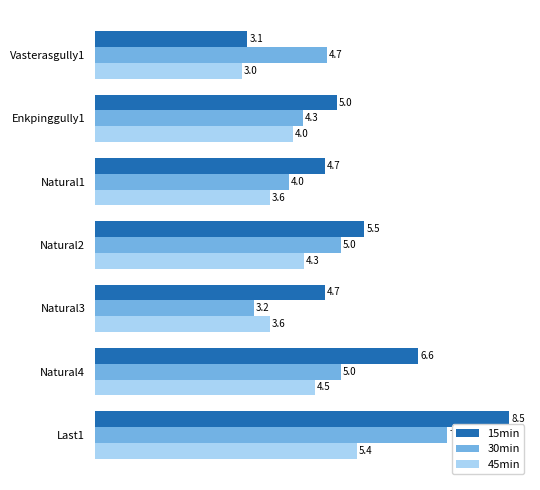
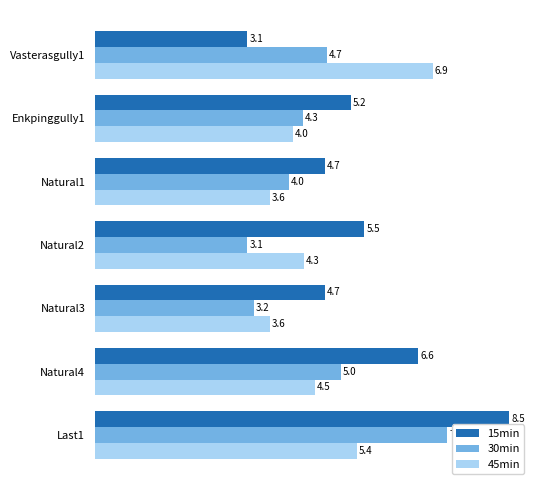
  {
    "15min": {
-     "Enkpinggully1": 5.0
+     "Enkpinggully1": 5.2
    },
    "30min": {
-     "Natural2": 5.0
+     "Natural2": 3.1
    },
    "45min": {
-     "Vasterasgully1": 3.0
+     "Vasterasgully1": 6.9
    }
  }
